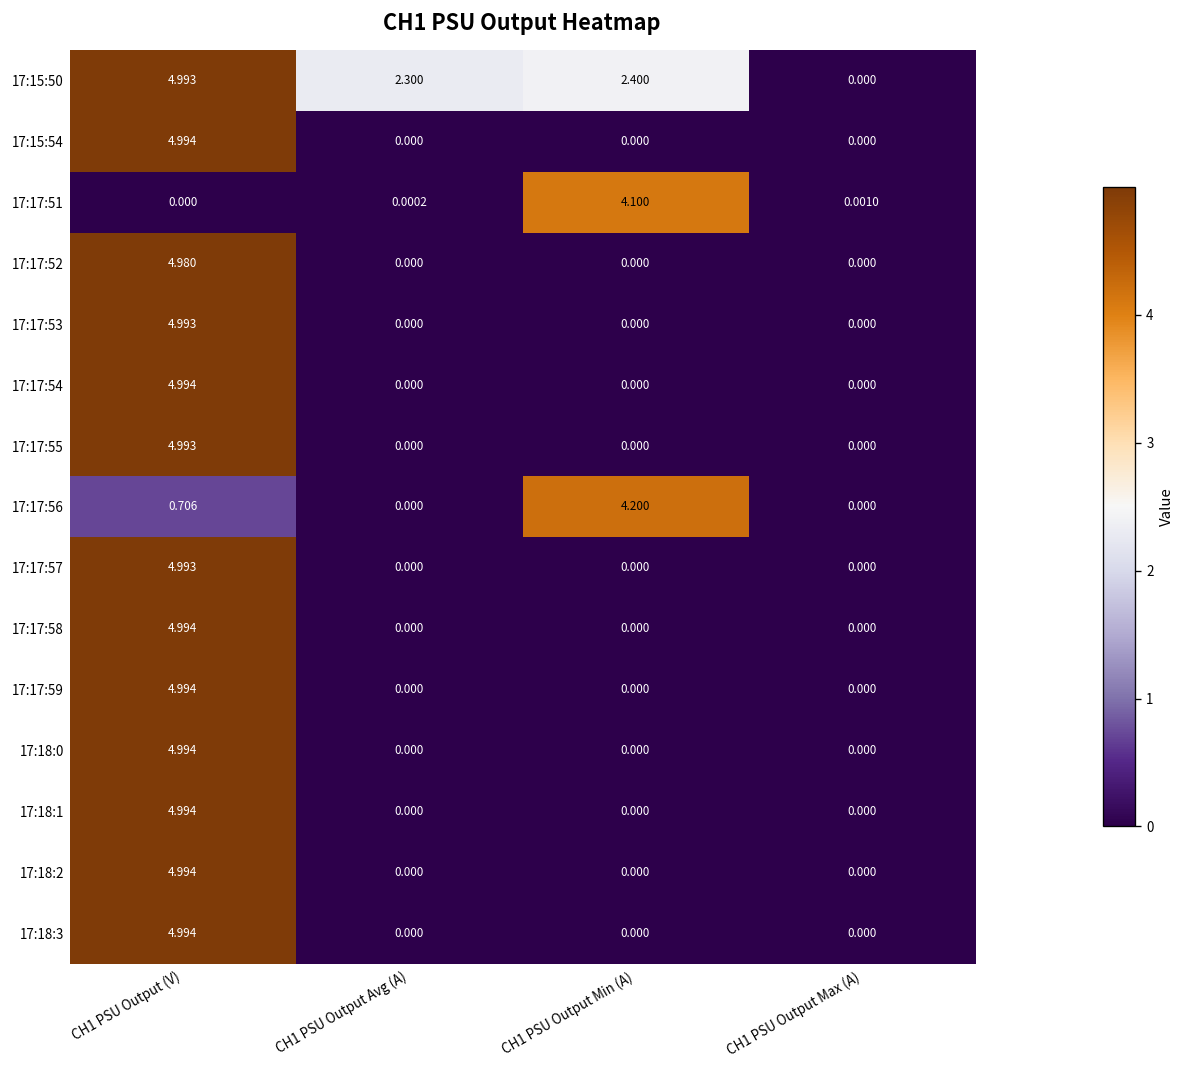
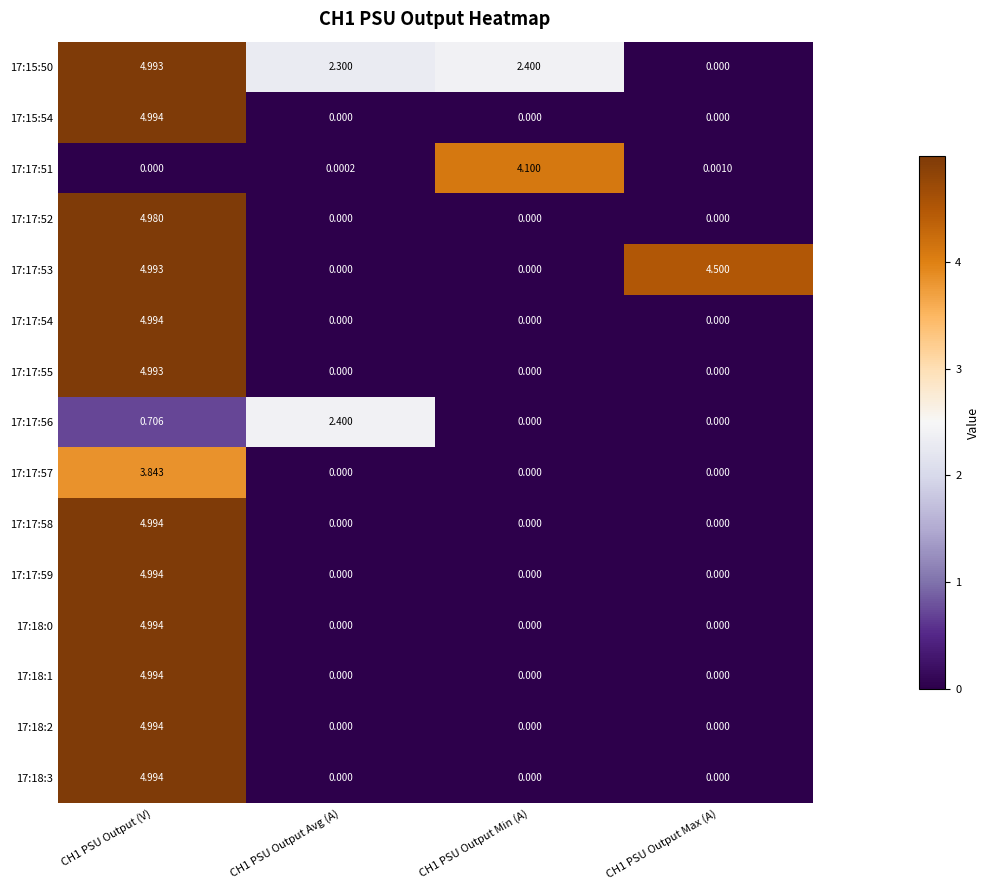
  {
    "17:15:50": {
      "CH1 PSU Output (V)": 4.993,
      "CH1 PSU Output Avg (A)": 2.300,
      "CH1 PSU Output Min (A)": 2.400,
      "CH1 PSU Output Max (A)": 0.000
    },
    "17:15:54": {
      "CH1 PSU Output (V)": 4.994,
      "CH1 PSU Output Avg (A)": 0.000,
      "CH1 PSU Output Min (A)": 0.000,
      "CH1 PSU Output Max (A)": 0.000
    },
    "17:17:51": {
      "CH1 PSU Output (V)": 0.000,
      "CH1 PSU Output Avg (A)": 0.0002,
      "CH1 PSU Output Min (A)": 4.100,
      "CH1 PSU Output Max (A)": 0.0010
    },
    "17:17:52": {
      "CH1 PSU Output (V)": 4.980,
      "CH1 PSU Output Avg (A)": 0.000,
      "CH1 PSU Output Min (A)": 0.000,
      "CH1 PSU Output Max (A)": 0.000
    },
    "17:17:53": {
      "CH1 PSU Output (V)": 4.993,
      "CH1 PSU Output Avg (A)": 0.000,
      "CH1 PSU Output Min (A)": 0.000,
-     "CH1 PSU Output Max (A)": 0.000
+     "CH1 PSU Output Max (A)": 4.500
    },
    "17:17:54": {
      "CH1 PSU Output (V)": 4.994,
      "CH1 PSU Output Avg (A)": 0.000,
      "CH1 PSU Output Min (A)": 0.000,
      "CH1 PSU Output Max (A)": 0.000
    },
    "17:17:55": {
      "CH1 PSU Output (V)": 4.993,
      "CH1 PSU Output Avg (A)": 0.000,
      "CH1 PSU Output Min (A)": 0.000,
      "CH1 PSU Output Max (A)": 0.000
    },
    "17:17:56": {
      "CH1 PSU Output (V)": 0.706,
-     "CH1 PSU Output Avg (A)": 0.000,
-     "CH1 PSU Output Min (A)": 4.200,
+     "CH1 PSU Output Avg (A)": 2.400,
+     "CH1 PSU Output Min (A)": 0.000,
      "CH1 PSU Output Max (A)": 0.000
    },
    "17:17:57": {
-     "CH1 PSU Output (V)": 4.993,
+     "CH1 PSU Output (V)": 3.843,
      "CH1 PSU Output Avg (A)": 0.000,
      "CH1 PSU Output Min (A)": 0.000,
      "CH1 PSU Output Max (A)": 0.000
    },
    "17:17:58": {
      "CH1 PSU Output (V)": 4.994,
      "CH1 PSU Output Avg (A)": 0.000,
      "CH1 PSU Output Min (A)": 0.000,
      "CH1 PSU Output Max (A)": 0.000
    },
    "17:17:59": {
      "CH1 PSU Output (V)": 4.994,
      "CH1 PSU Output Avg (A)": 0.000,
      "CH1 PSU Output Min (A)": 0.000,
      "CH1 PSU Output Max (A)": 0.000
    },
    "17:18:0": {
      "CH1 PSU Output (V)": 4.994,
      "CH1 PSU Output Avg (A)": 0.000,
      "CH1 PSU Output Min (A)": 0.000,
      "CH1 PSU Output Max (A)": 0.000
    },
    "17:18:1": {
      "CH1 PSU Output (V)": 4.994,
      "CH1 PSU Output Avg (A)": 0.000,
      "CH1 PSU Output Min (A)": 0.000,
      "CH1 PSU Output Max (A)": 0.000
    },
    "17:18:2": {
      "CH1 PSU Output (V)": 4.994,
      "CH1 PSU Output Avg (A)": 0.000,
      "CH1 PSU Output Min (A)": 0.000,
      "CH1 PSU Output Max (A)": 0.000
    },
    "17:18:3": {
      "CH1 PSU Output (V)": 4.994,
      "CH1 PSU Output Avg (A)": 0.000,
      "CH1 PSU Output Min (A)": 0.000,
      "CH1 PSU Output Max (A)": 0.000
    }
  }
